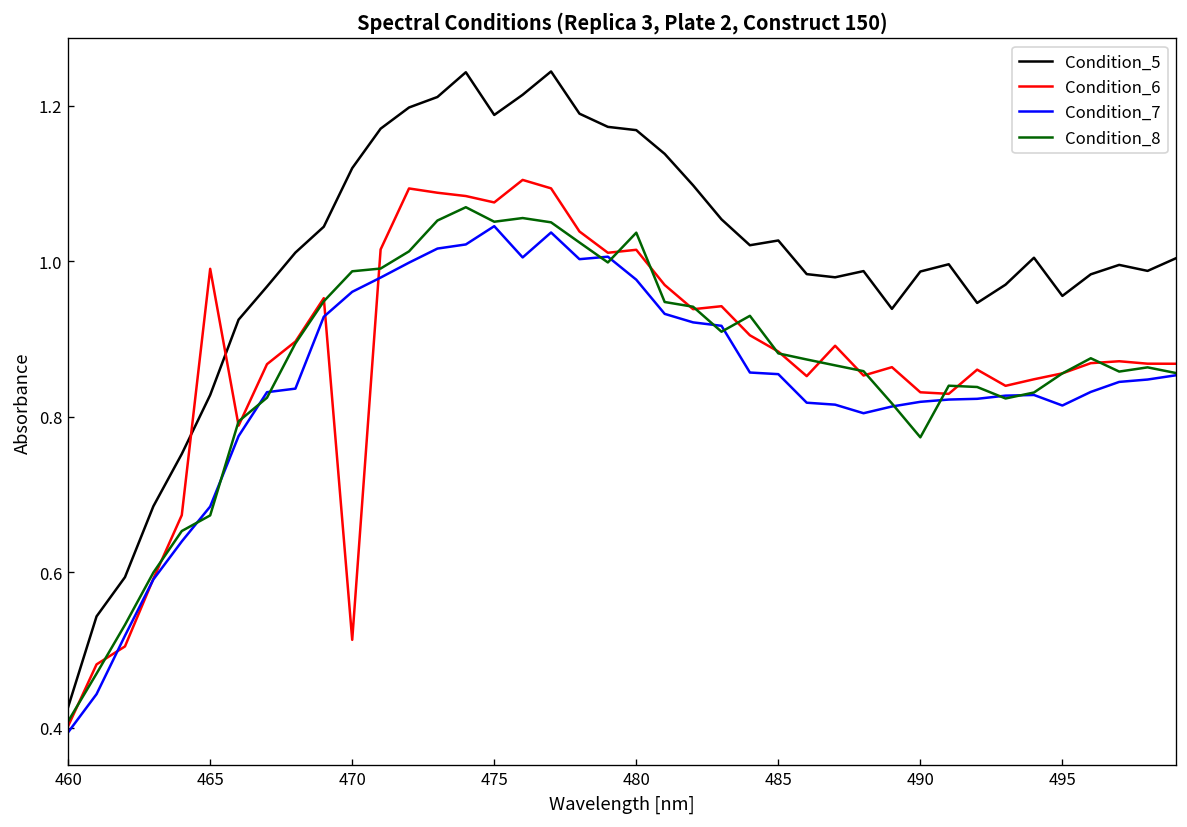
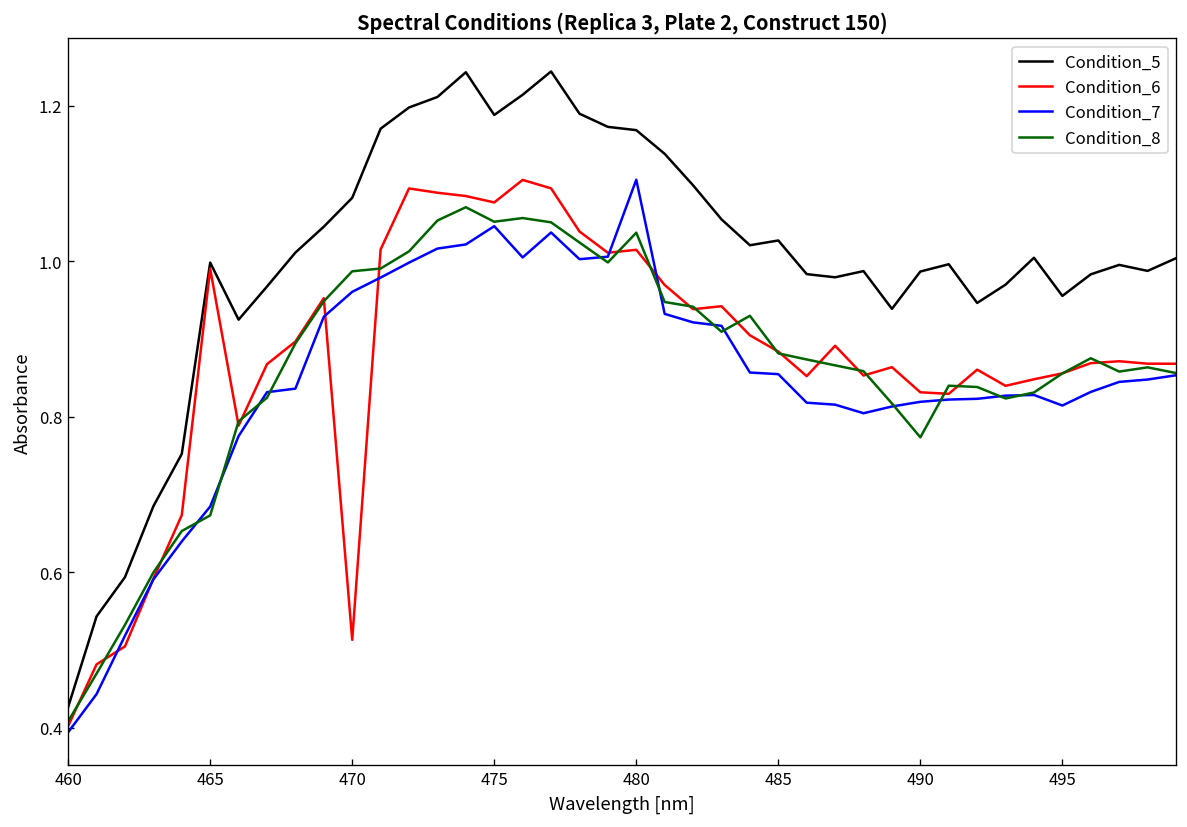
  {
    "Condition_5": {
      "460": 0.43,
-     "465": 0.83,
-     "470": 1.12,
+     "465": 1.00,
+     "470": 1.08,
      "475": 1.19,
      "480": 1.17,
      "485": 1.03,
      "490": 0.99,
      "495": 0.96
    },
    "Condition_6": {
      "460": 0.40,
      "465": 0.99,
      "470": 0.51,
      "475": 1.08,
      "480": 1.01,
      "490": 0.83
    },
    "Condition_7": {
      "460": 0.39,
      "465": 0.68,
      "470": 0.96,
      "475": 1.05,
-     "480": 0.98,
+     "480": 1.10,
      "485": 0.85,
      "490": 0.82,
      "495": 0.81
    },
    "Condition_8": {
      "460": 0.41,
      "465": 0.67,
      "470": 0.99,
      "475": 1.05,
      "480": 1.04,
      "490": 0.77
    }
  }
